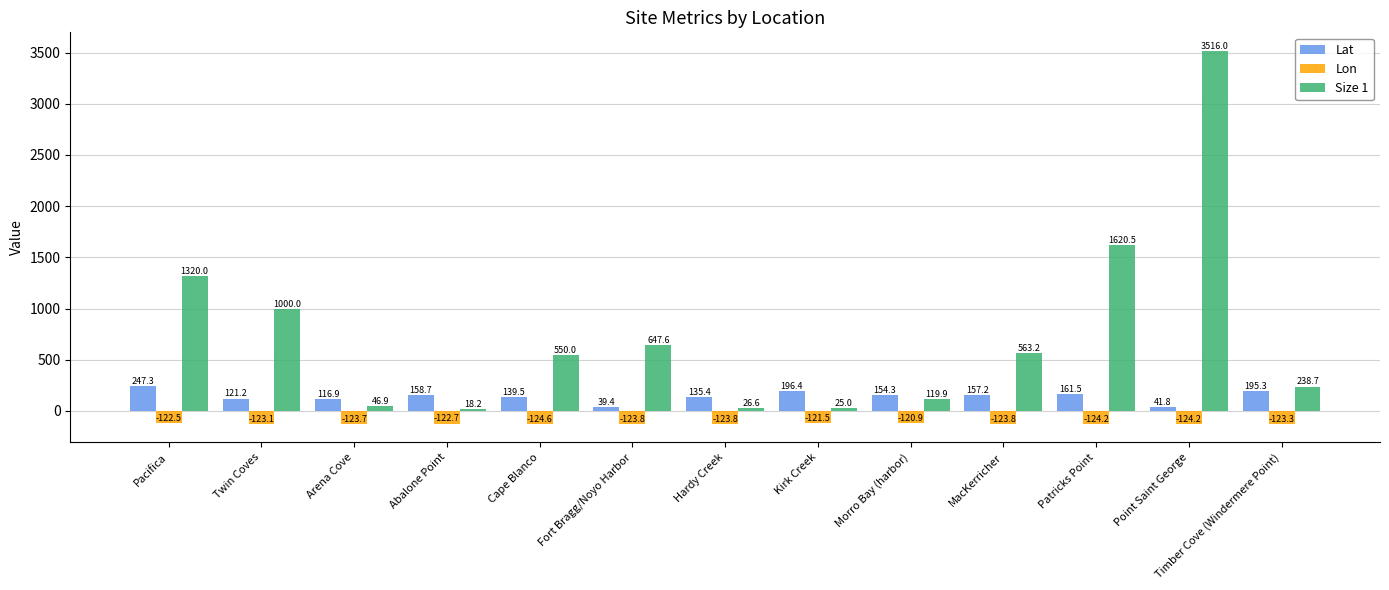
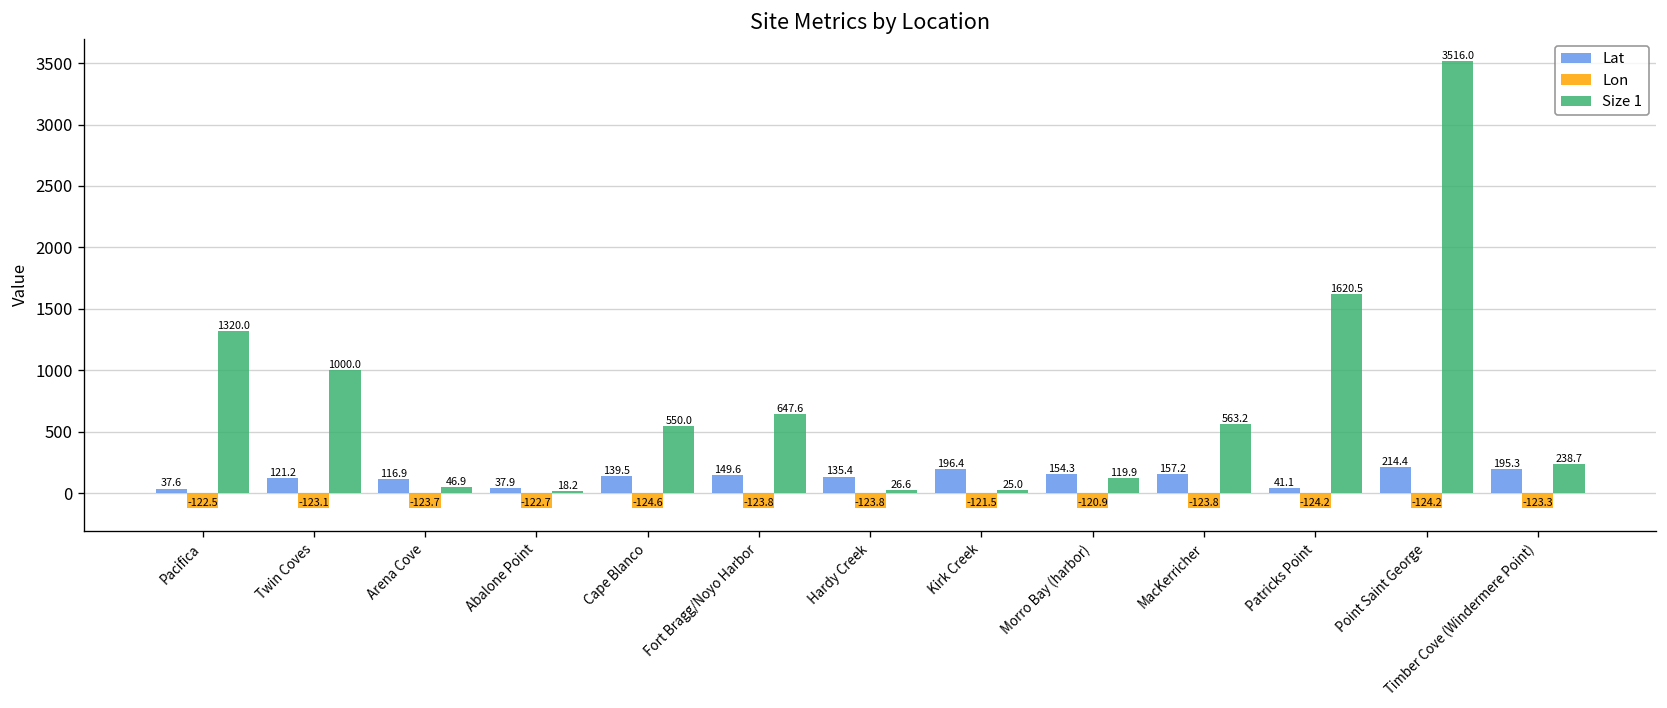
  {
    "Lat": {
-     "Pacifica": 247.3,
+     "Pacifica": 37.6,
      "Twin Coves": 121.2,
      "Arena Cove": 116.9,
-     "Abalone Point": 158.7,
+     "Abalone Point": 37.9,
      "Cape Blanco": 139.5,
-     "Fort Bragg/Noyo Harbor": 39.4,
+     "Fort Bragg/Noyo Harbor": 149.6,
      "Hardy Creek": 135.4,
      "Kirk Creek": 196.4,
      "Morro Bay (harbor)": 154.3,
      "MacKerricher": 157.2,
-     "Patricks Point": 161.5,
-     "Point Saint George": 41.8,
+     "Patricks Point": 41.1,
+     "Point Saint George": 214.4,
      "Timber Cove (Windermere Point)": 195.3
    },
    "Lon": {
      "Pacifica": -122.5,
      "Twin Coves": -123.1,
      "Arena Cove": -123.7,
      "Abalone Point": -122.7,
      "Cape Blanco": -124.6,
      "Fort Bragg/Noyo Harbor": -123.8,
      "Hardy Creek": -123.8,
      "Kirk Creek": -121.5,
      "Morro Bay (harbor)": -120.9,
      "MacKerricher": -123.8,
      "Patricks Point": -124.2,
      "Point Saint George": -124.2,
      "Timber Cove (Windermere Point)": -123.3
    },
    "Size 1": {
      "Pacifica": 1320.0,
      "Twin Coves": 1000.0,
      "Arena Cove": 46.9,
      "Abalone Point": 18.2,
      "Cape Blanco": 550.0,
      "Fort Bragg/Noyo Harbor": 647.6,
      "Hardy Creek": 26.6,
      "Kirk Creek": 25.0,
      "Morro Bay (harbor)": 119.9,
      "MacKerricher": 563.2,
      "Patricks Point": 1620.5,
      "Point Saint George": 3516.0,
      "Timber Cove (Windermere Point)": 238.7
    }
  }
